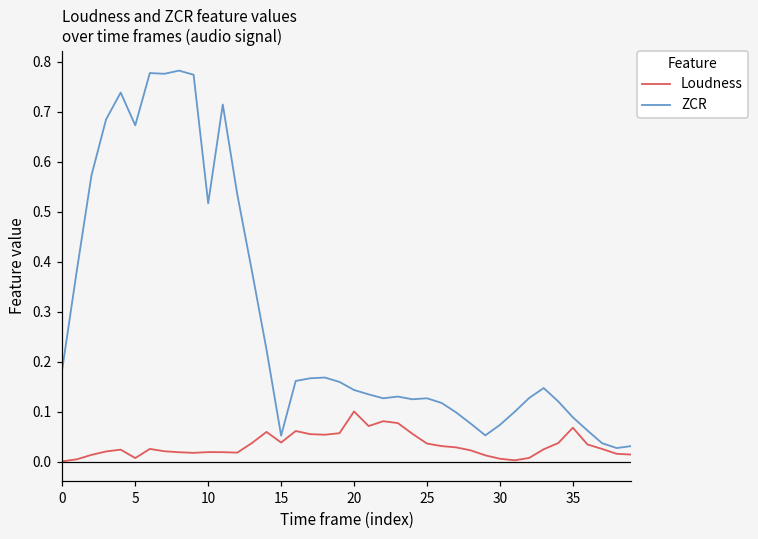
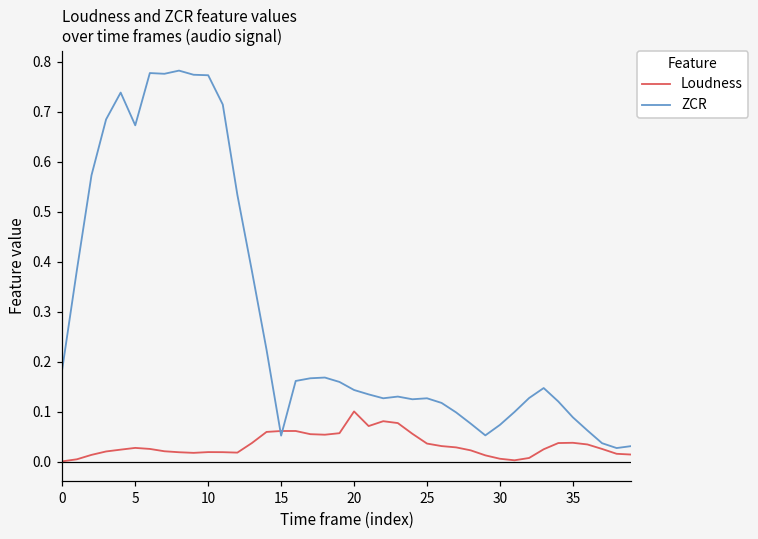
  {
    "Loudness": {
      "0": 0.00,
-     "5": 0.01,
+     "5": 0.03,
      "10": 0.02,
-     "15": 0.04,
+     "15": 0.06,
      "20": 0.10,
      "25": 0.04,
      "30": 0.01,
-     "35": 0.07
+     "35": 0.04
    },
    "ZCR": {
      "0": 0.19,
      "5": 0.67,
-     "10": 0.52,
+     "10": 0.77,
      "15": 0.05,
      "20": 0.14,
      "25": 0.13,
      "30": 0.07,
      "35": 0.09
    }
  }
